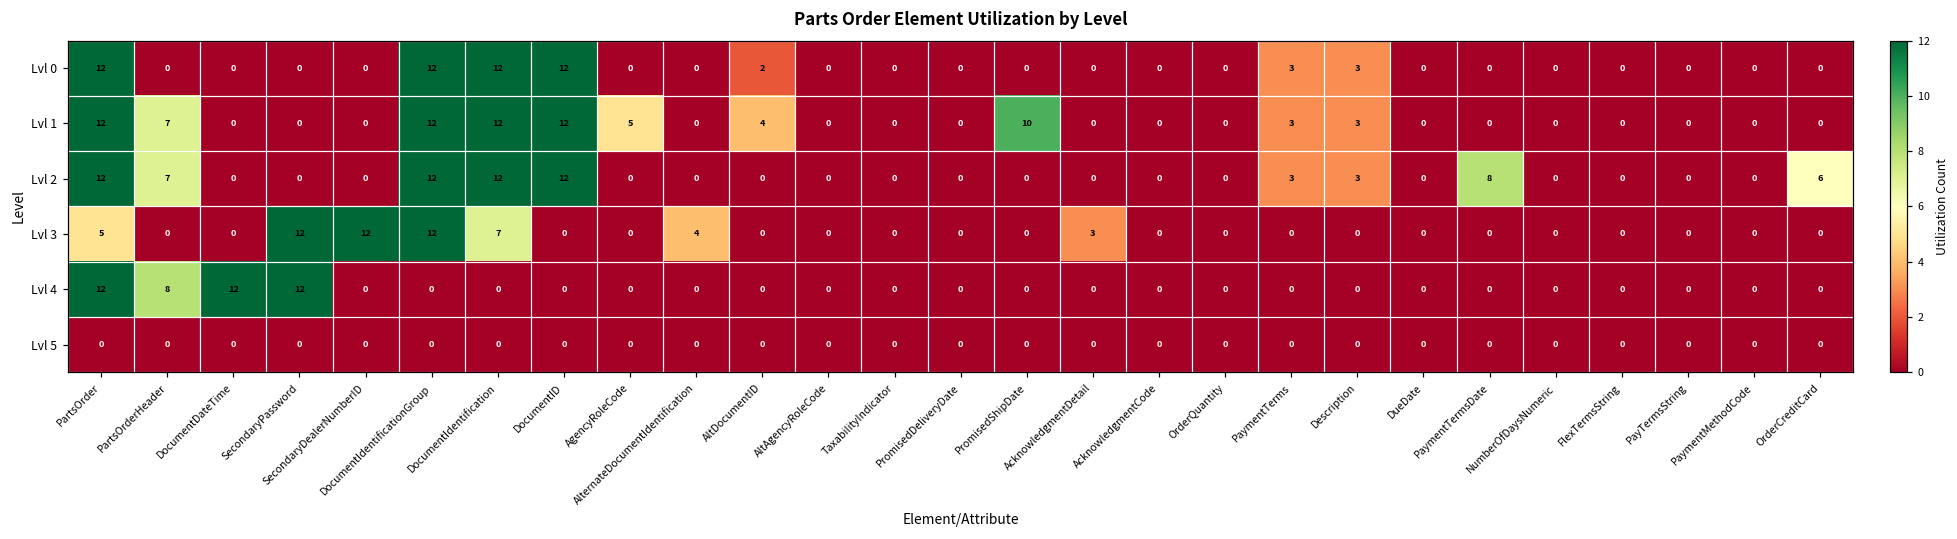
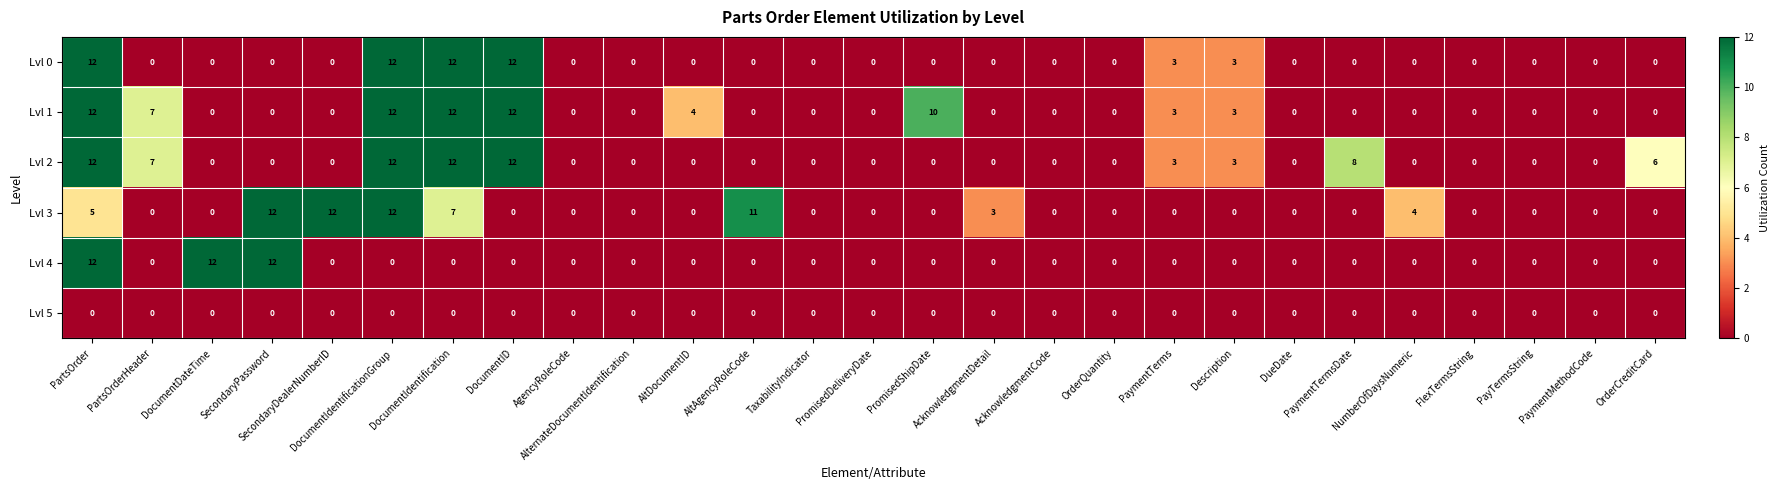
  {
    "Lvl 0": {
      "PartsOrder": 12,
      "PartsOrderHeader": 0,
      "DocumentDateTime": 0,
      "SecondaryPassword": 0,
      "SecondaryDealerNumberID": 0,
      "DocumentIdentificationGroup": 12,
      "DocumentIdentification": 12,
      "DocumentID": 12,
      "AgencyRoleCode": 0,
      "AlternateDocumentIdentification": 0,
-     "AltDocumentID": 2,
+     "AltDocumentID": 0,
      "AltAgencyRoleCode": 0,
      "TaxabilityIndicator": 0,
      "PromisedDeliveryDate": 0,
      "PromisedShipDate": 0,
      "AcknowledgmentDetail": 0,
      "AcknowledgmentCode": 0,
      "OrderQuantity": 0,
      "PaymentTerms": 3,
      "Description": 3,
      "DueDate": 0,
      "PaymentTermsDate": 0,
      "NumberOfDaysNumeric": 0,
      "FlexTermsString": 0,
      "PayTermsString": 0,
      "PaymentMethodCode": 0,
      "OrderCreditCard": 0
    },
    "Lvl 1": {
      "PartsOrder": 12,
      "PartsOrderHeader": 7,
      "DocumentDateTime": 0,
      "SecondaryPassword": 0,
      "SecondaryDealerNumberID": 0,
      "DocumentIdentificationGroup": 12,
      "DocumentIdentification": 12,
      "DocumentID": 12,
-     "AgencyRoleCode": 5,
+     "AgencyRoleCode": 0,
      "AlternateDocumentIdentification": 0,
      "AltDocumentID": 4,
      "AltAgencyRoleCode": 0,
      "TaxabilityIndicator": 0,
      "PromisedDeliveryDate": 0,
      "PromisedShipDate": 10,
      "AcknowledgmentDetail": 0,
      "AcknowledgmentCode": 0,
      "OrderQuantity": 0,
      "PaymentTerms": 3,
      "Description": 3,
      "DueDate": 0,
      "PaymentTermsDate": 0,
      "NumberOfDaysNumeric": 0,
      "FlexTermsString": 0,
      "PayTermsString": 0,
      "PaymentMethodCode": 0,
      "OrderCreditCard": 0
    },
    "Lvl 2": {
      "PartsOrder": 12,
      "PartsOrderHeader": 7,
      "DocumentDateTime": 0,
      "SecondaryPassword": 0,
      "SecondaryDealerNumberID": 0,
      "DocumentIdentificationGroup": 12,
      "DocumentIdentification": 12,
      "DocumentID": 12,
      "AgencyRoleCode": 0,
      "AlternateDocumentIdentification": 0,
      "AltDocumentID": 0,
      "AltAgencyRoleCode": 0,
      "TaxabilityIndicator": 0,
      "PromisedDeliveryDate": 0,
      "PromisedShipDate": 0,
      "AcknowledgmentDetail": 0,
      "AcknowledgmentCode": 0,
      "OrderQuantity": 0,
      "PaymentTerms": 3,
      "Description": 3,
      "DueDate": 0,
      "PaymentTermsDate": 8,
      "NumberOfDaysNumeric": 0,
      "FlexTermsString": 0,
      "PayTermsString": 0,
      "PaymentMethodCode": 0,
      "OrderCreditCard": 6
    },
    "Lvl 3": {
      "PartsOrder": 5,
      "PartsOrderHeader": 0,
      "DocumentDateTime": 0,
      "SecondaryPassword": 12,
      "SecondaryDealerNumberID": 12,
      "DocumentIdentificationGroup": 12,
      "DocumentIdentification": 7,
      "DocumentID": 0,
      "AgencyRoleCode": 0,
-     "AlternateDocumentIdentification": 4,
+     "AlternateDocumentIdentification": 0,
      "AltDocumentID": 0,
-     "AltAgencyRoleCode": 0,
+     "AltAgencyRoleCode": 11,
      "TaxabilityIndicator": 0,
      "PromisedDeliveryDate": 0,
      "PromisedShipDate": 0,
      "AcknowledgmentDetail": 3,
      "AcknowledgmentCode": 0,
      "OrderQuantity": 0,
      "PaymentTerms": 0,
      "Description": 0,
      "DueDate": 0,
      "PaymentTermsDate": 0,
-     "NumberOfDaysNumeric": 0,
+     "NumberOfDaysNumeric": 4,
      "FlexTermsString": 0,
      "PayTermsString": 0,
      "PaymentMethodCode": 0,
      "OrderCreditCard": 0
    },
    "Lvl 4": {
      "PartsOrder": 12,
-     "PartsOrderHeader": 8,
+     "PartsOrderHeader": 0,
      "DocumentDateTime": 12,
      "SecondaryPassword": 12,
      "SecondaryDealerNumberID": 0,
      "DocumentIdentificationGroup": 0,
      "DocumentIdentification": 0,
      "DocumentID": 0,
      "AgencyRoleCode": 0,
      "AlternateDocumentIdentification": 0,
      "AltDocumentID": 0,
      "AltAgencyRoleCode": 0,
      "TaxabilityIndicator": 0,
      "PromisedDeliveryDate": 0,
      "PromisedShipDate": 0,
      "AcknowledgmentDetail": 0,
      "AcknowledgmentCode": 0,
      "OrderQuantity": 0,
      "PaymentTerms": 0,
      "Description": 0,
      "DueDate": 0,
      "PaymentTermsDate": 0,
      "NumberOfDaysNumeric": 0,
      "FlexTermsString": 0,
      "PayTermsString": 0,
      "PaymentMethodCode": 0,
      "OrderCreditCard": 0
    },
    "Lvl 5": {
      "PartsOrder": 0,
      "PartsOrderHeader": 0,
      "DocumentDateTime": 0,
      "SecondaryPassword": 0,
      "SecondaryDealerNumberID": 0,
      "DocumentIdentificationGroup": 0,
      "DocumentIdentification": 0,
      "DocumentID": 0,
      "AgencyRoleCode": 0,
      "AlternateDocumentIdentification": 0,
      "AltDocumentID": 0,
      "AltAgencyRoleCode": 0,
      "TaxabilityIndicator": 0,
      "PromisedDeliveryDate": 0,
      "PromisedShipDate": 0,
      "AcknowledgmentDetail": 0,
      "AcknowledgmentCode": 0,
      "OrderQuantity": 0,
      "PaymentTerms": 0,
      "Description": 0,
      "DueDate": 0,
      "PaymentTermsDate": 0,
      "NumberOfDaysNumeric": 0,
      "FlexTermsString": 0,
      "PayTermsString": 0,
      "PaymentMethodCode": 0,
      "OrderCreditCard": 0
    }
  }
